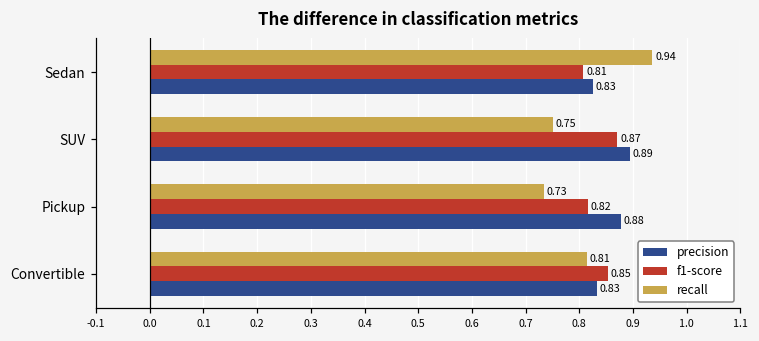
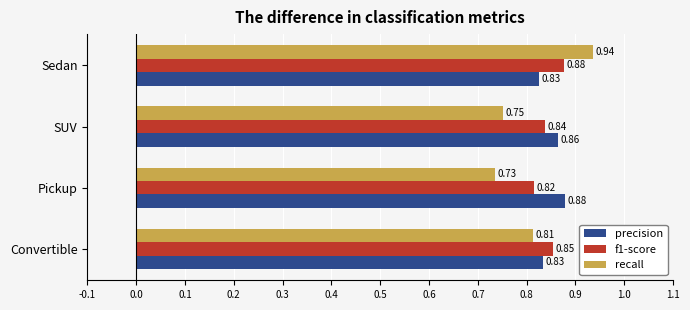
  {
    "precision": {
      "Sedan": 0.83,
-     "SUV": 0.89,
+     "SUV": 0.86,
      "Pickup": 0.88,
      "Convertible": 0.83
    },
    "f1-score": {
-     "Sedan": 0.81,
-     "SUV": 0.87,
+     "Sedan": 0.88,
+     "SUV": 0.84,
      "Pickup": 0.82,
      "Convertible": 0.85
    },
    "recall": {
      "Sedan": 0.94,
      "SUV": 0.75,
      "Pickup": 0.73,
      "Convertible": 0.81
    }
  }
